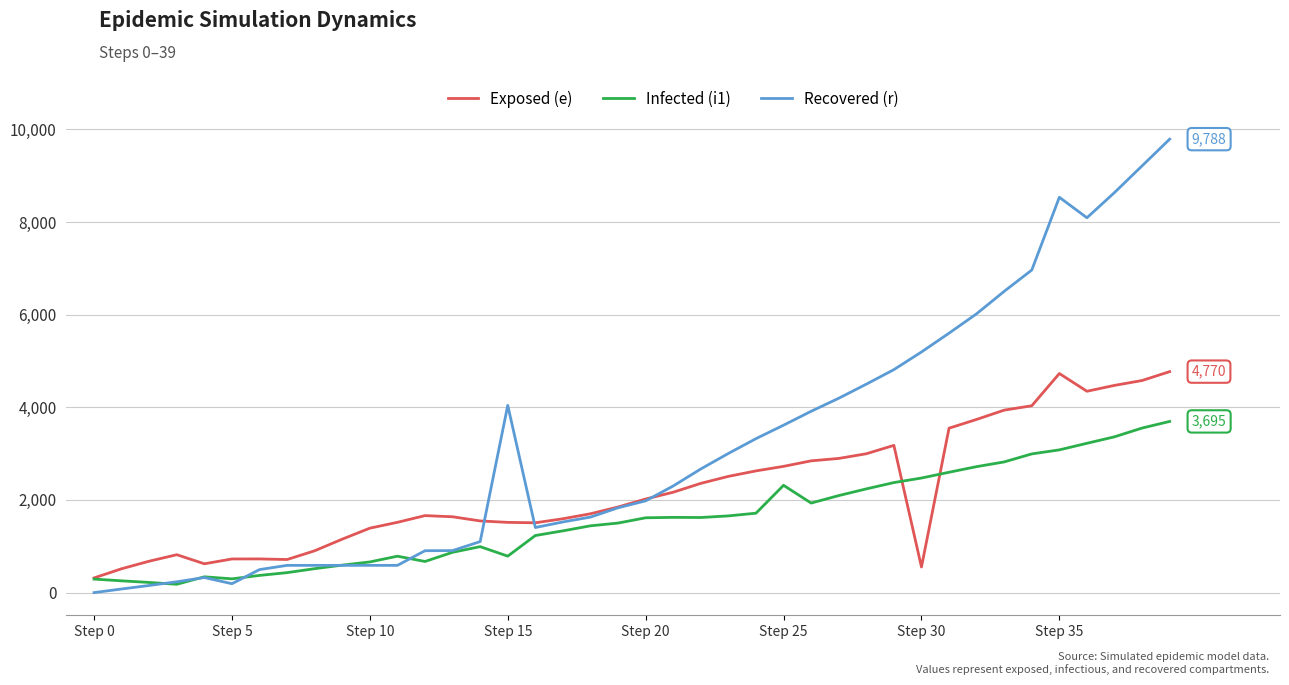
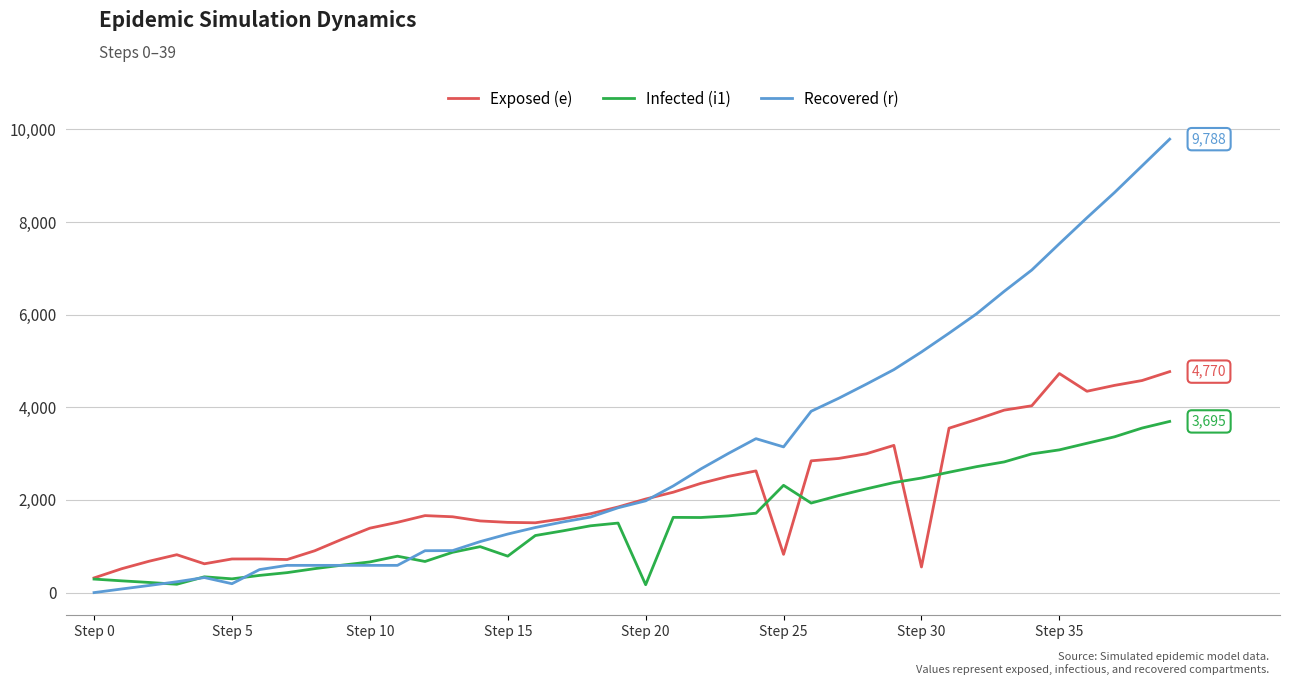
  {
    "Exposed (e)": {
      "Step 5": "700",
      "Step 10": "1,400",
      "Step 15": "1,500",
-     "Step 25": "2,700",
+     "Step 25": "800",
      "Step 30": "600",
      "Step 35": "4,700"
    },
    "Infected (i1)": {
      "Step 5": "300",
      "Step 10": "700",
      "Step 15": "800",
-     "Step 20": "1,600",
+     "Step 20": "200",
      "Step 25": "2,300",
      "Step 30": "2,500",
      "Step 35": "3,100"
    },
    "Recovered (r)": {
      "Step 0": "0",
      "Step 5": "200",
      "Step 10": "600",
-     "Step 15": "4,000",
-     "Step 25": "3,600",
+     "Step 15": "1,300",
+     "Step 25": "3,100",
      "Step 30": "5,200",
-     "Step 35": "8,500"
+     "Step 35": "7,500"
    }
  }
